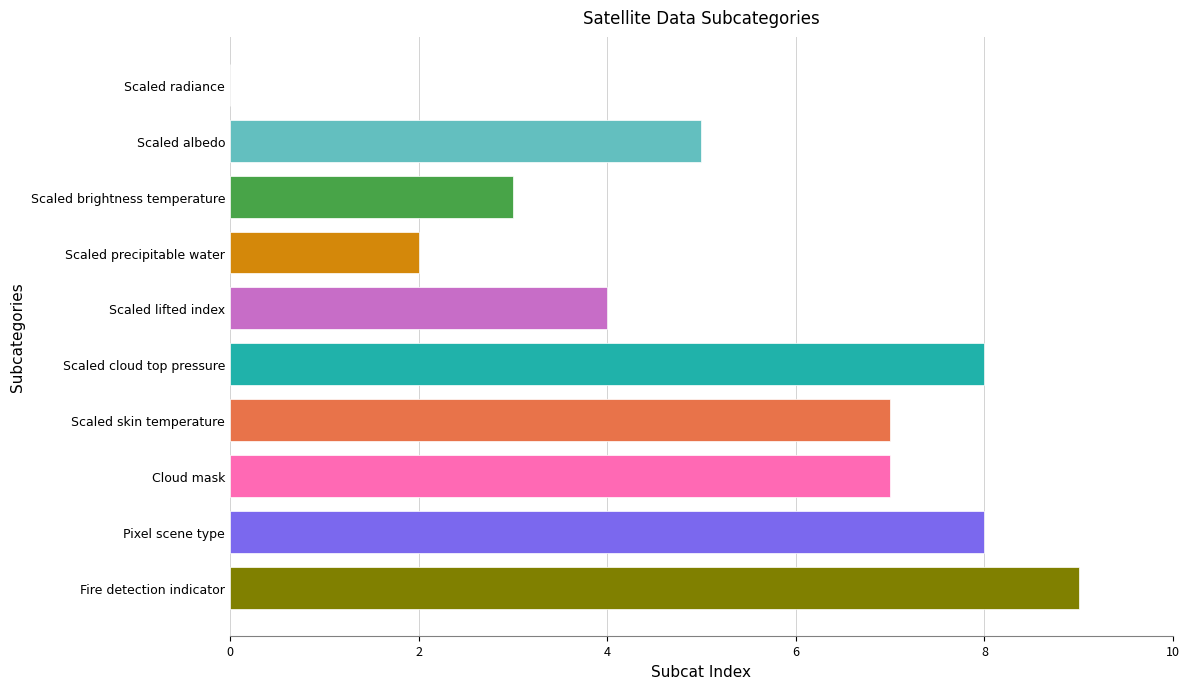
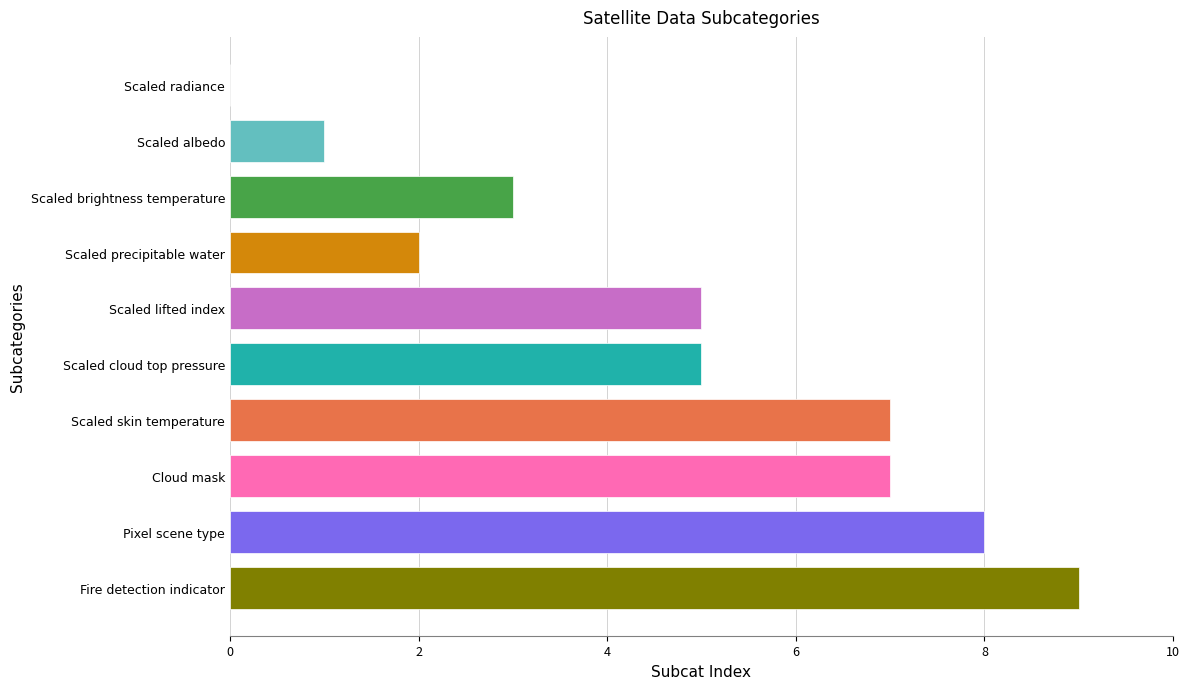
  {
    "Scaled radiance": 0,
-   "Scaled albedo": 5,
+   "Scaled albedo": 1,
    "Scaled brightness temperature": 3,
    "Scaled precipitable water": 2,
-   "Scaled lifted index": 4,
-   "Scaled cloud top pressure": 8,
+   "Scaled lifted index": 5,
+   "Scaled cloud top pressure": 5,
    "Scaled skin temperature": 7,
    "Cloud mask": 7,
    "Pixel scene type": 8,
    "Fire detection indicator": 9
  }
